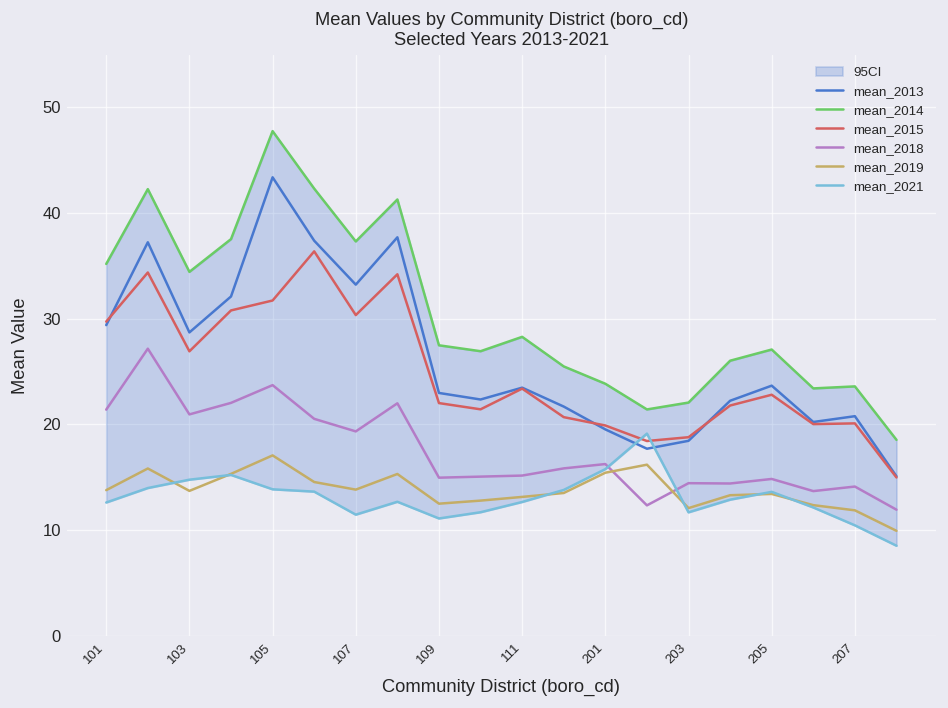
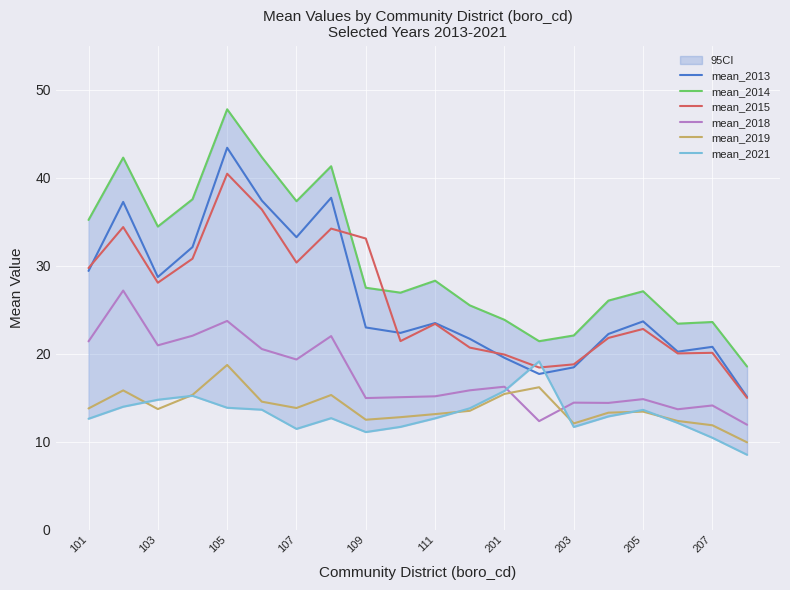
  {
    "mean_2015": {
      "101": 30,
-     "103": 27,
-     "105": 32,
+     "103": 28,
+     "105": 40,
      "107": 30,
-     "109": 22,
+     "109": 33,
      "201": 20,
      "203": 19,
      "205": 23,
      "207": 20
    },
    "mean_2018": {
      "101": 21,
      "103": 21,
      "105": 24,
      "107": 19,
      "109": 15,
      "111": 15,
      "201": 16,
      "203": 14,
      "205": 15,
      "207": 14
    },
    "mean_2019": {
      "101": 14,
      "103": 14,
-     "105": 17,
+     "105": 19,
      "107": 14,
      "109": 13,
      "111": 13,
      "201": 15,
      "203": 12,
      "207": 12
    },
    "mean_2021": {
      "101": 13,
      "103": 15,
      "105": 14,
      "107": 11,
      "109": 11,
      "111": 13,
      "201": 16,
      "203": 12,
      "207": 10
    }
  }
